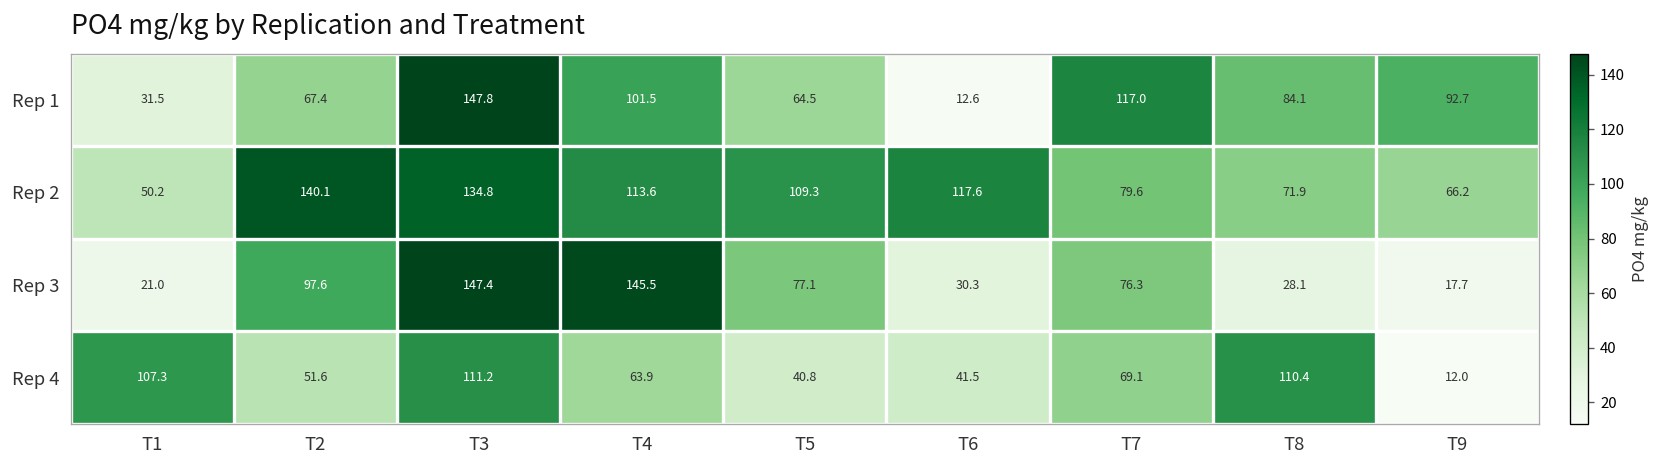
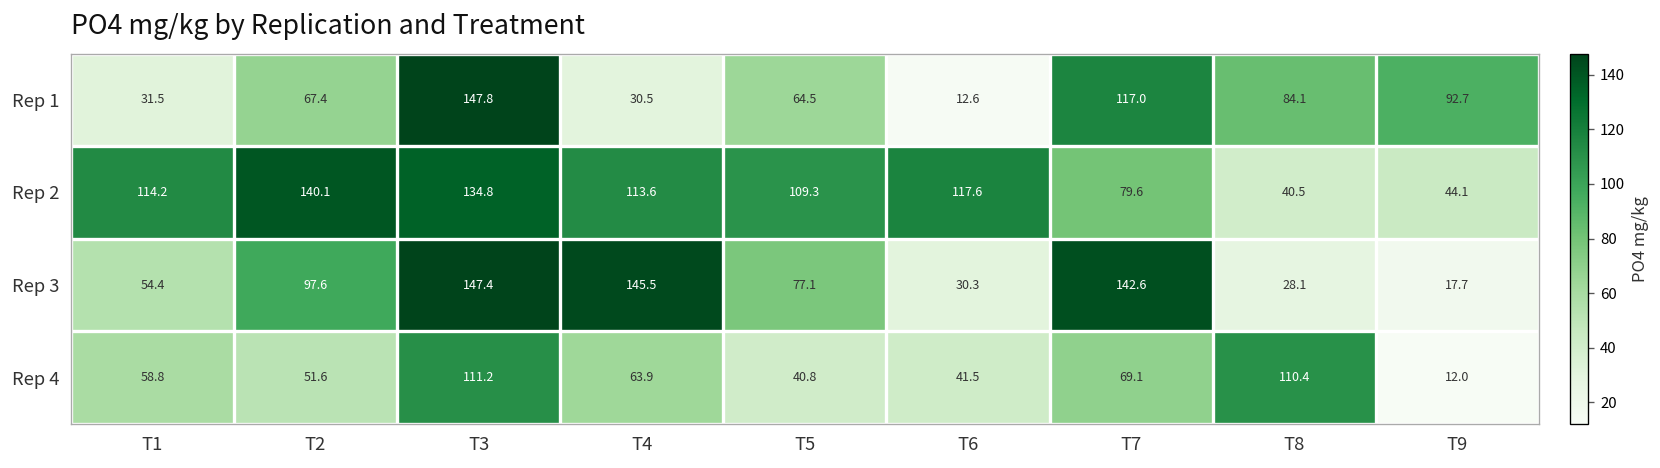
  {
    "Rep 1": {
      "T1": 31.5,
      "T2": 67.4,
      "T3": 147.8,
-     "T4": 101.5,
+     "T4": 30.5,
      "T5": 64.5,
      "T6": 12.6,
      "T7": 117.0,
      "T8": 84.1,
      "T9": 92.7
    },
    "Rep 2": {
-     "T1": 50.2,
+     "T1": 114.2,
      "T2": 140.1,
      "T3": 134.8,
      "T4": 113.6,
      "T5": 109.3,
      "T6": 117.6,
      "T7": 79.6,
-     "T8": 71.9,
-     "T9": 66.2
+     "T8": 40.5,
+     "T9": 44.1
    },
    "Rep 3": {
-     "T1": 21.0,
+     "T1": 54.4,
      "T2": 97.6,
      "T3": 147.4,
      "T4": 145.5,
      "T5": 77.1,
      "T6": 30.3,
-     "T7": 76.3,
+     "T7": 142.6,
      "T8": 28.1,
      "T9": 17.7
    },
    "Rep 4": {
-     "T1": 107.3,
+     "T1": 58.8,
      "T2": 51.6,
      "T3": 111.2,
      "T4": 63.9,
      "T5": 40.8,
      "T6": 41.5,
      "T7": 69.1,
      "T8": 110.4,
      "T9": 12.0
    }
  }
